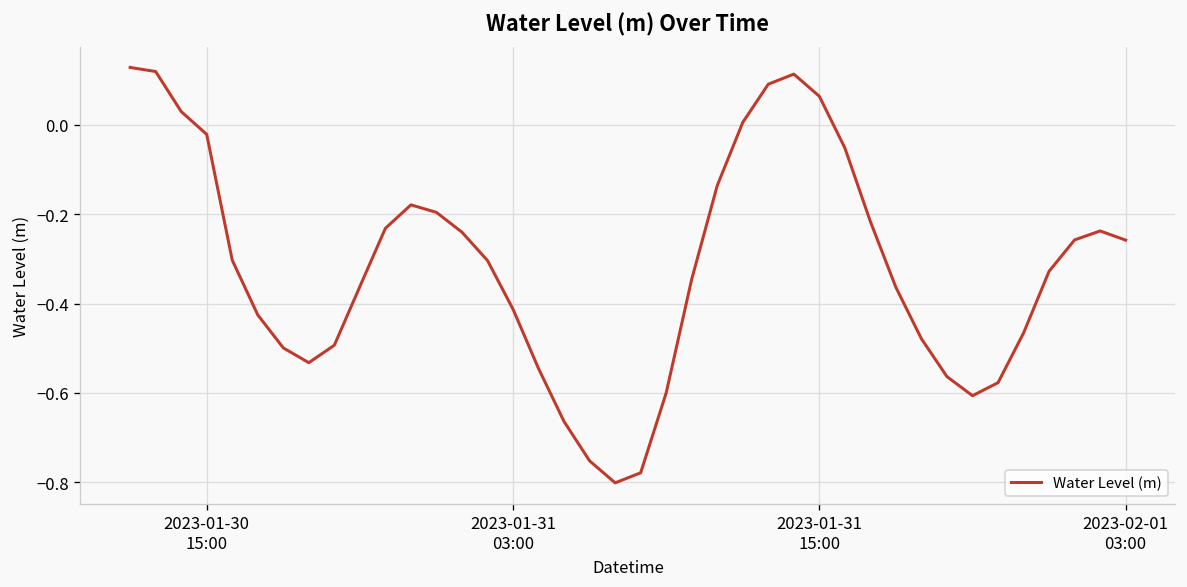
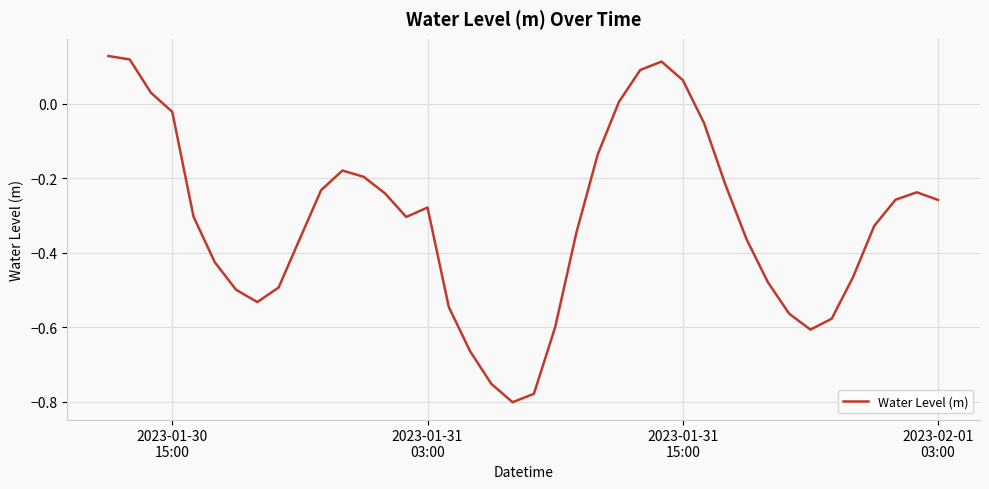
  {
    "2023-01-30 15:00": -0.02,
-   "2023-01-31 03:00": -0.41,
+   "2023-01-31 03:00": -0.28,
    "2023-01-31 15:00": 0.06,
    "2023-02-01 03:00": -0.26
  }
